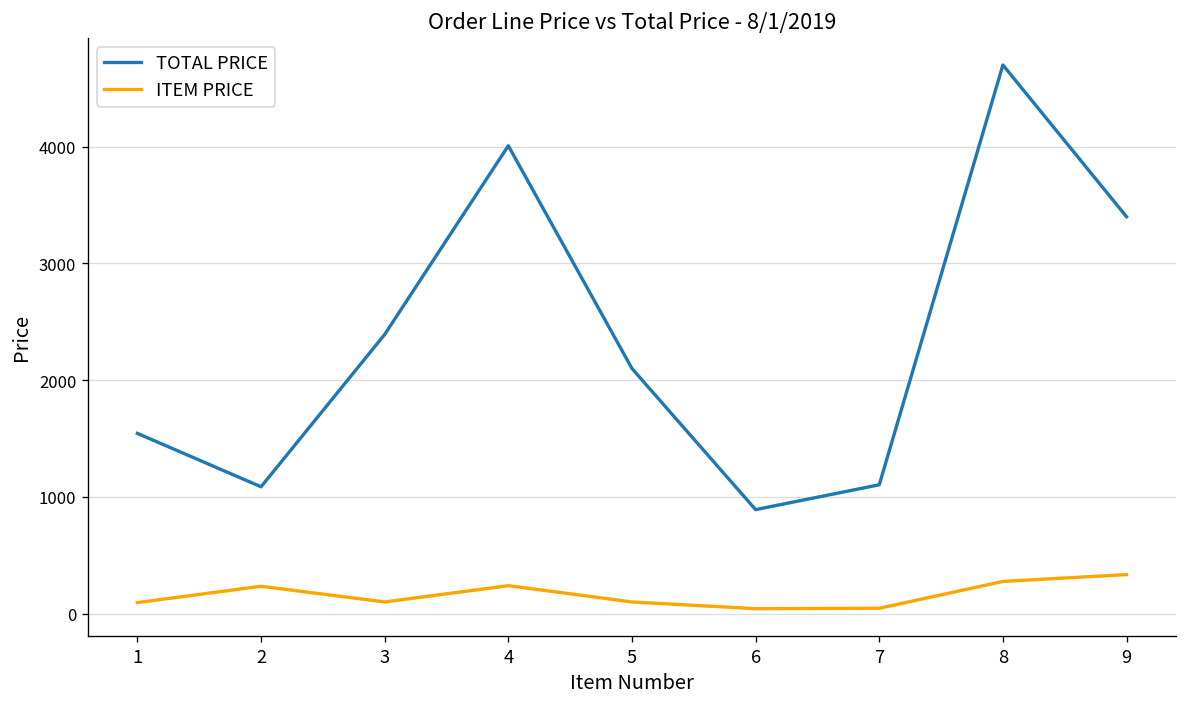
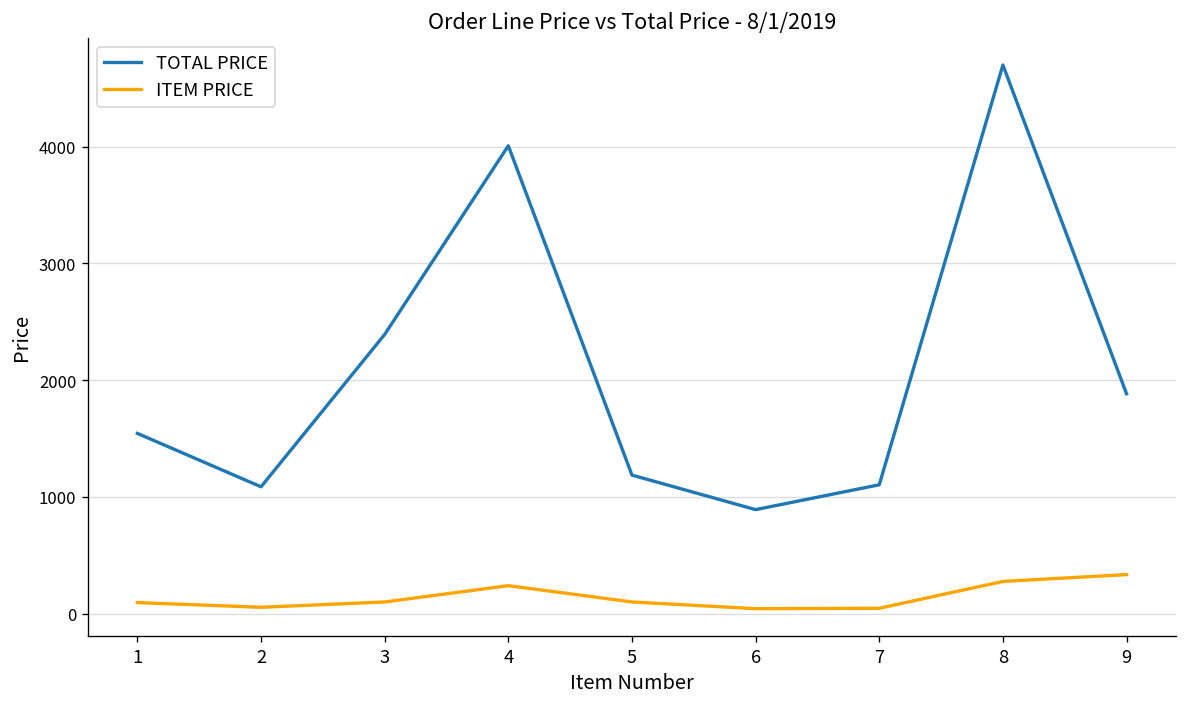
  {
    "TOTAL PRICE": {
      "1": 1500,
      "2": 1100,
      "3": 2400,
      "4": 4000,
-     "5": 2100,
+     "5": 1200,
      "6": 900,
      "7": 1100,
      "8": 4700,
-     "9": 3400
+     "9": 1900
    },
    "ITEM PRICE": {
      "1": 100,
-     "2": 200,
+     "2": 100,
      "3": 100,
      "4": 200,
      "5": 100,
      "6": 0,
      "7": 0,
      "8": 300,
      "9": 300
    }
  }
